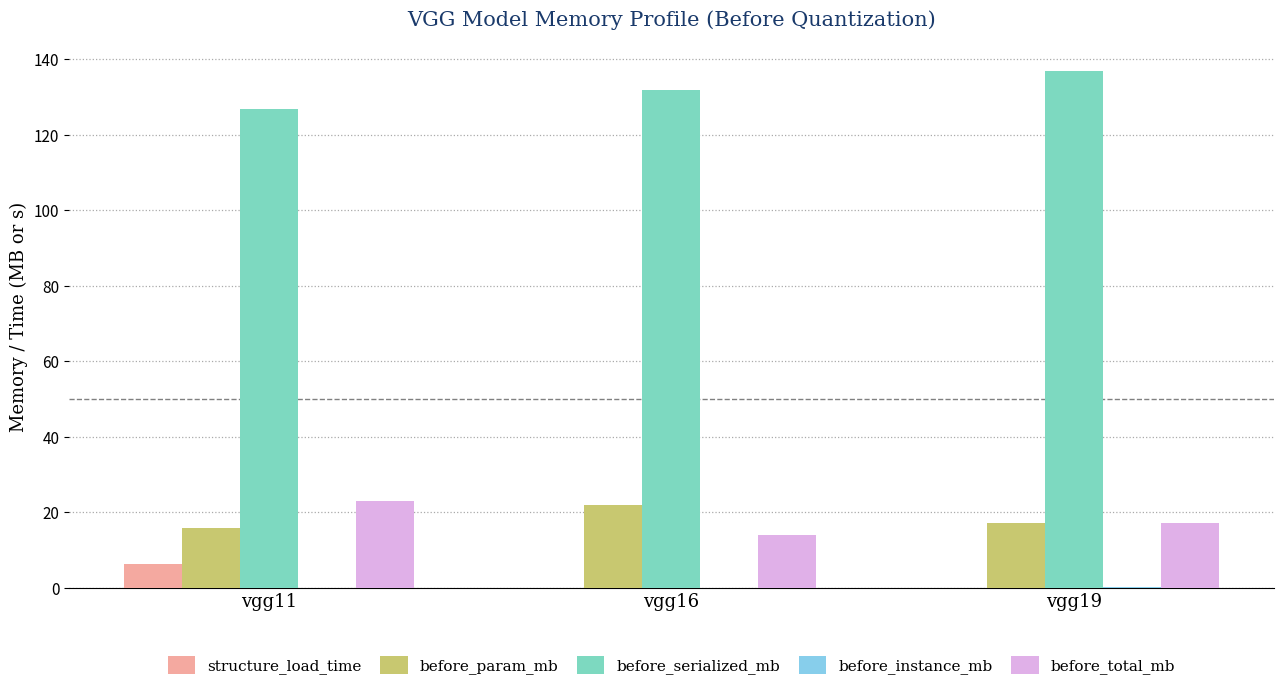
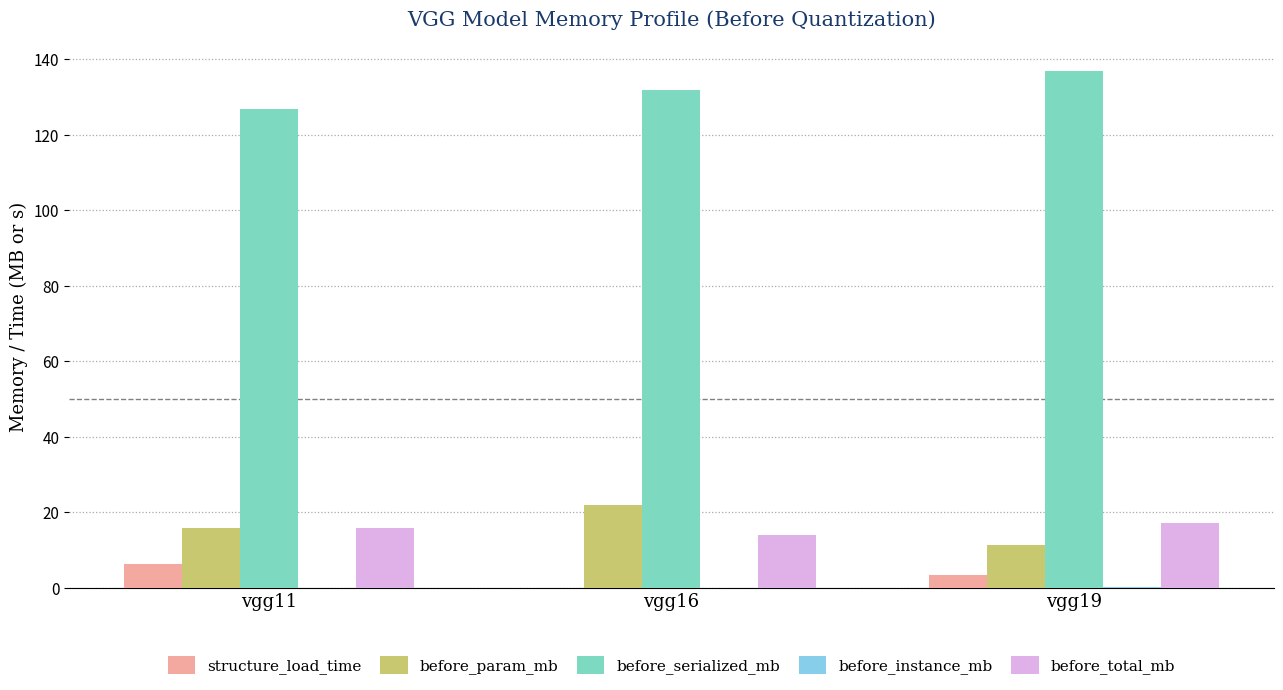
  {
    "structure_load_time": {
      "vgg11": 6,
-     "vgg19": 0
+     "vgg19": 3
    },
    "before_param_mb": {
      "vgg11": 16,
      "vgg16": 22,
-     "vgg19": 17
+     "vgg19": 11
    },
    "before_total_mb": {
-     "vgg11": 23,
+     "vgg11": 16,
      "vgg16": 14,
      "vgg19": 17
    }
  }
